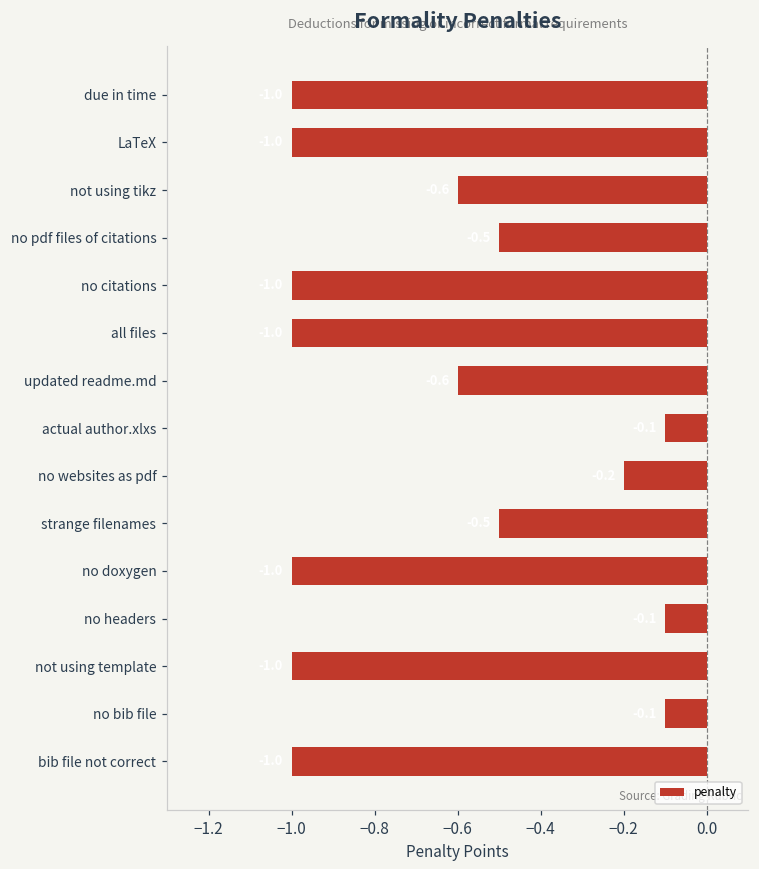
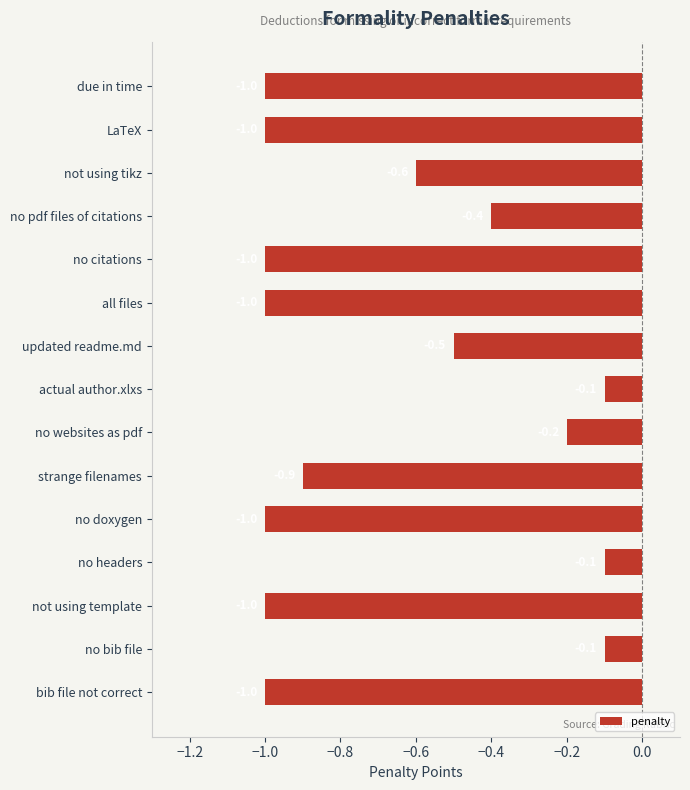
  {
    "due in time": -1.0,
    "LaTeX": -1.0,
    "not using tikz": -0.6,
-   "no pdf files of citations": -0.5,
+   "no pdf files of citations": -0.4,
    "no citations": -1.0,
    "all files": -1.0,
-   "updated readme.md": -0.6,
+   "updated readme.md": -0.5,
    "actual author.xlxs": -0.1,
    "no websites as pdf": -0.2,
-   "strange filenames": -0.5,
+   "strange filenames": -0.9,
    "no doxygen": -1.0,
    "no headers": -0.1,
    "not using template": -1.0,
    "no bib file": -0.1,
    "bib file not correct": -1.0
  }
